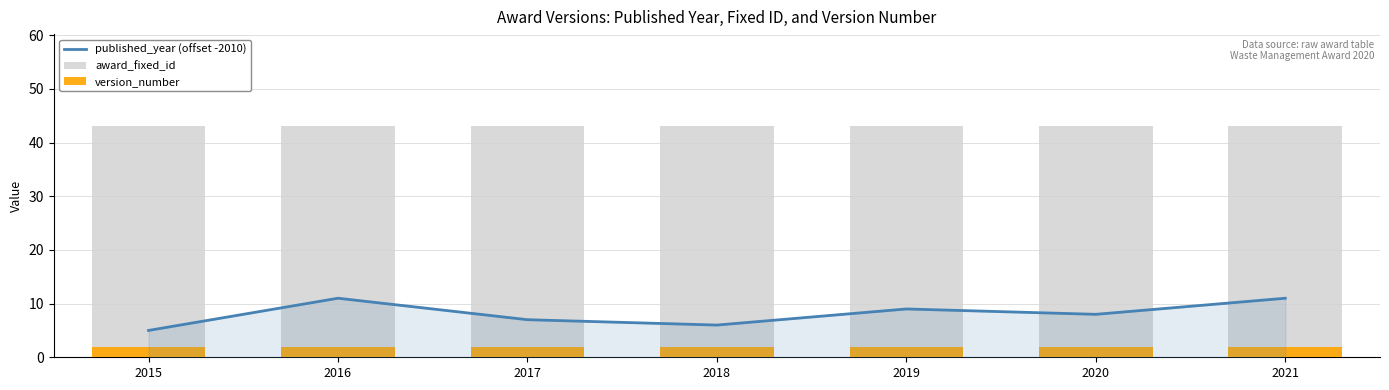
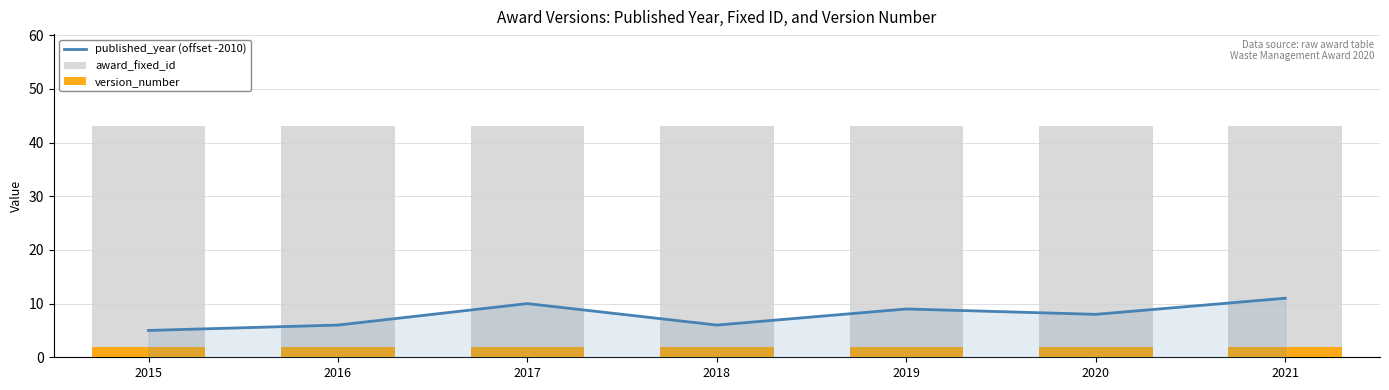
  {
    "published_year (offset -2010)": {
      "2015": 5,
-     "2016": 11,
-     "2017": 7,
+     "2016": 6,
+     "2017": 10,
      "2018": 6,
      "2019": 9,
      "2020": 8,
      "2021": 11
    },
    "award_fixed_id": {
      "2015": 43,
      "2016": 43,
      "2017": 43,
      "2018": 43,
      "2019": 43,
      "2020": 43,
      "2021": 43
    }
  }
